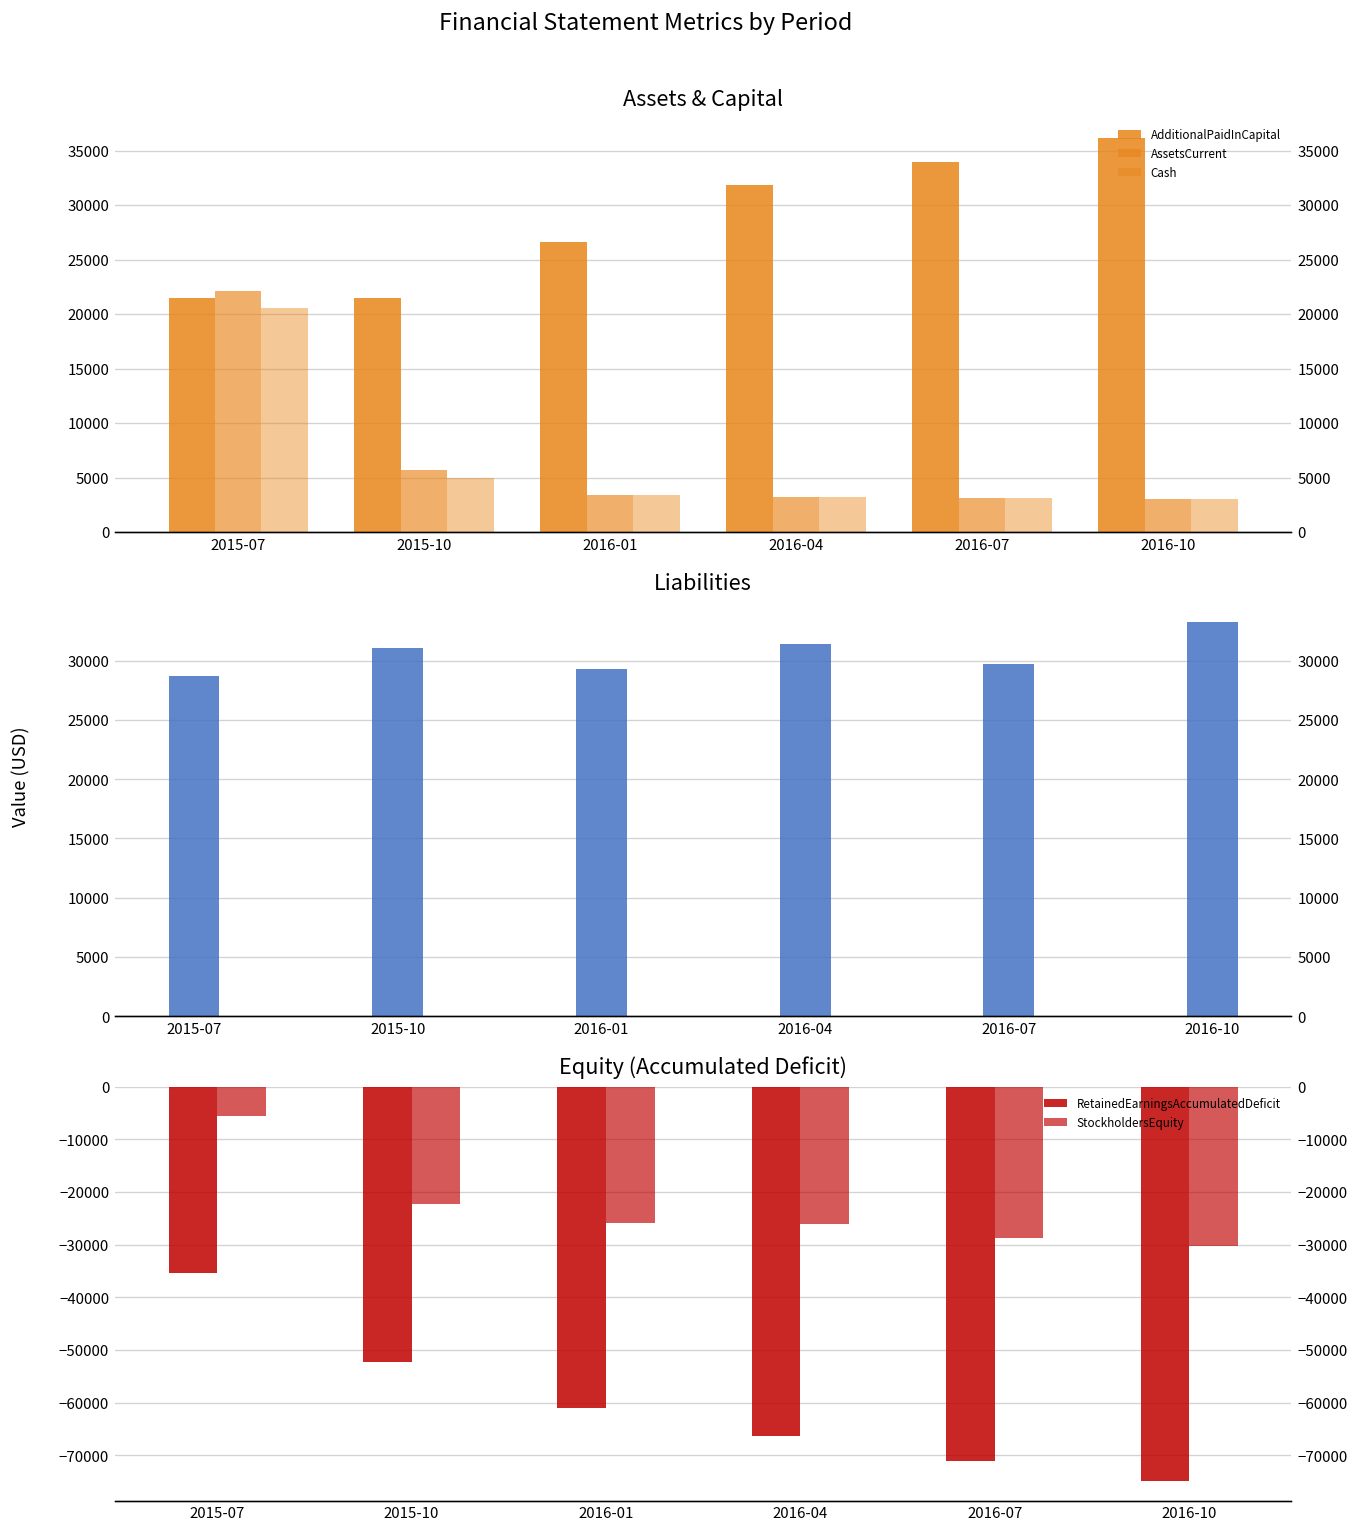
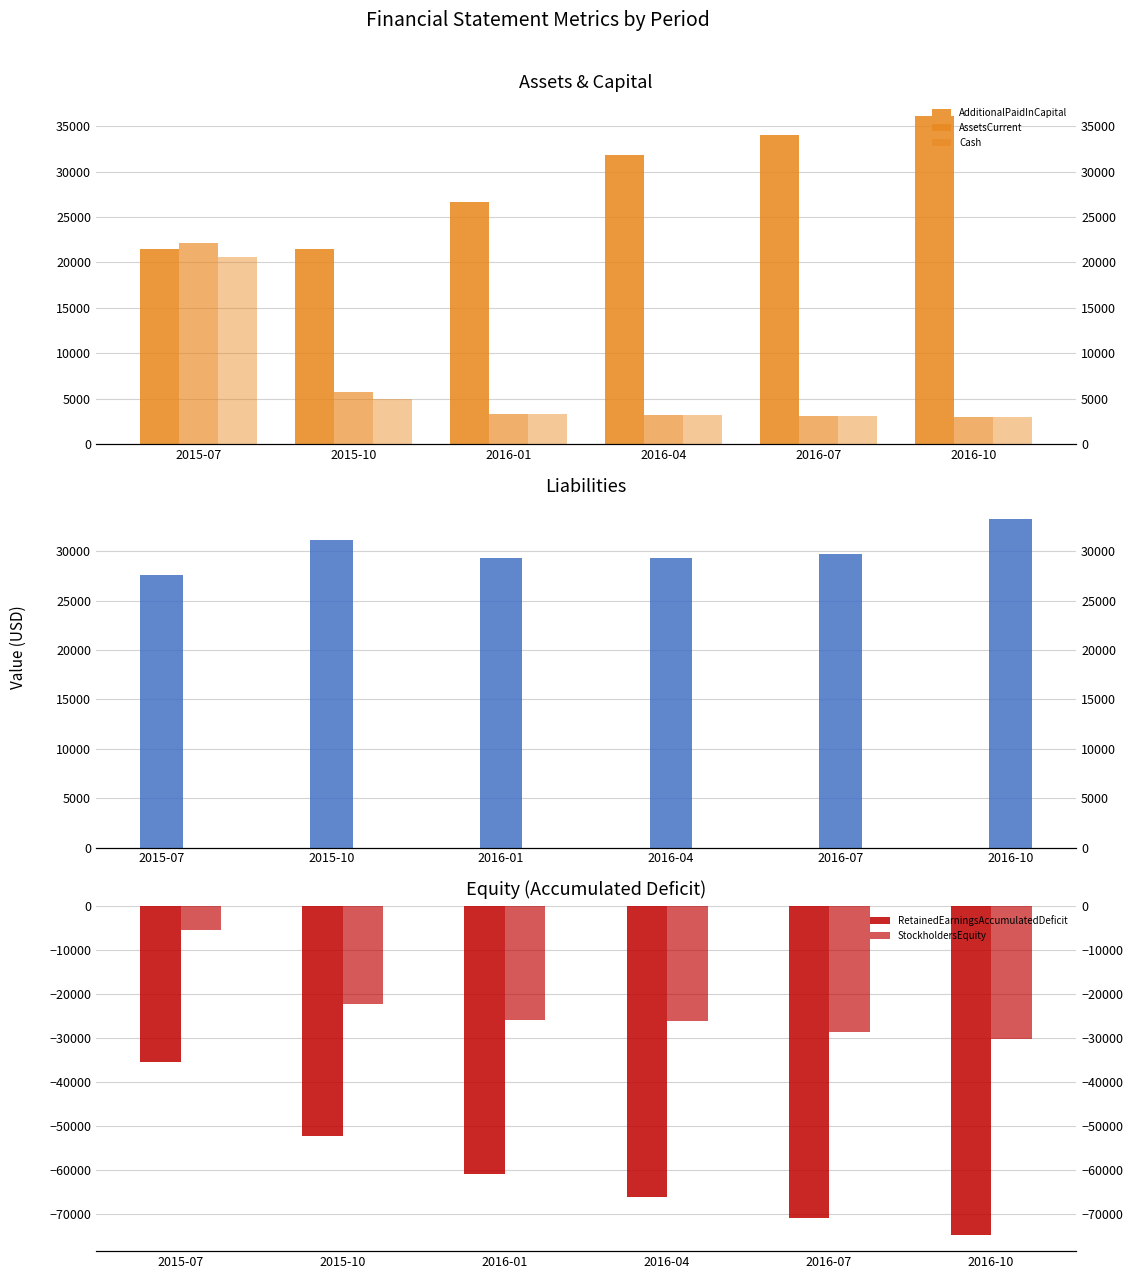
  {
    "Liabilities": {
-     "2015-07": 29000,
+     "2015-07": 28000,
      "2015-10": 31000,
      "2016-01": 29000,
-     "2016-04": 31000,
+     "2016-04": 29000,
      "2016-07": 30000,
      "2016-10": 33000
    }
  }
